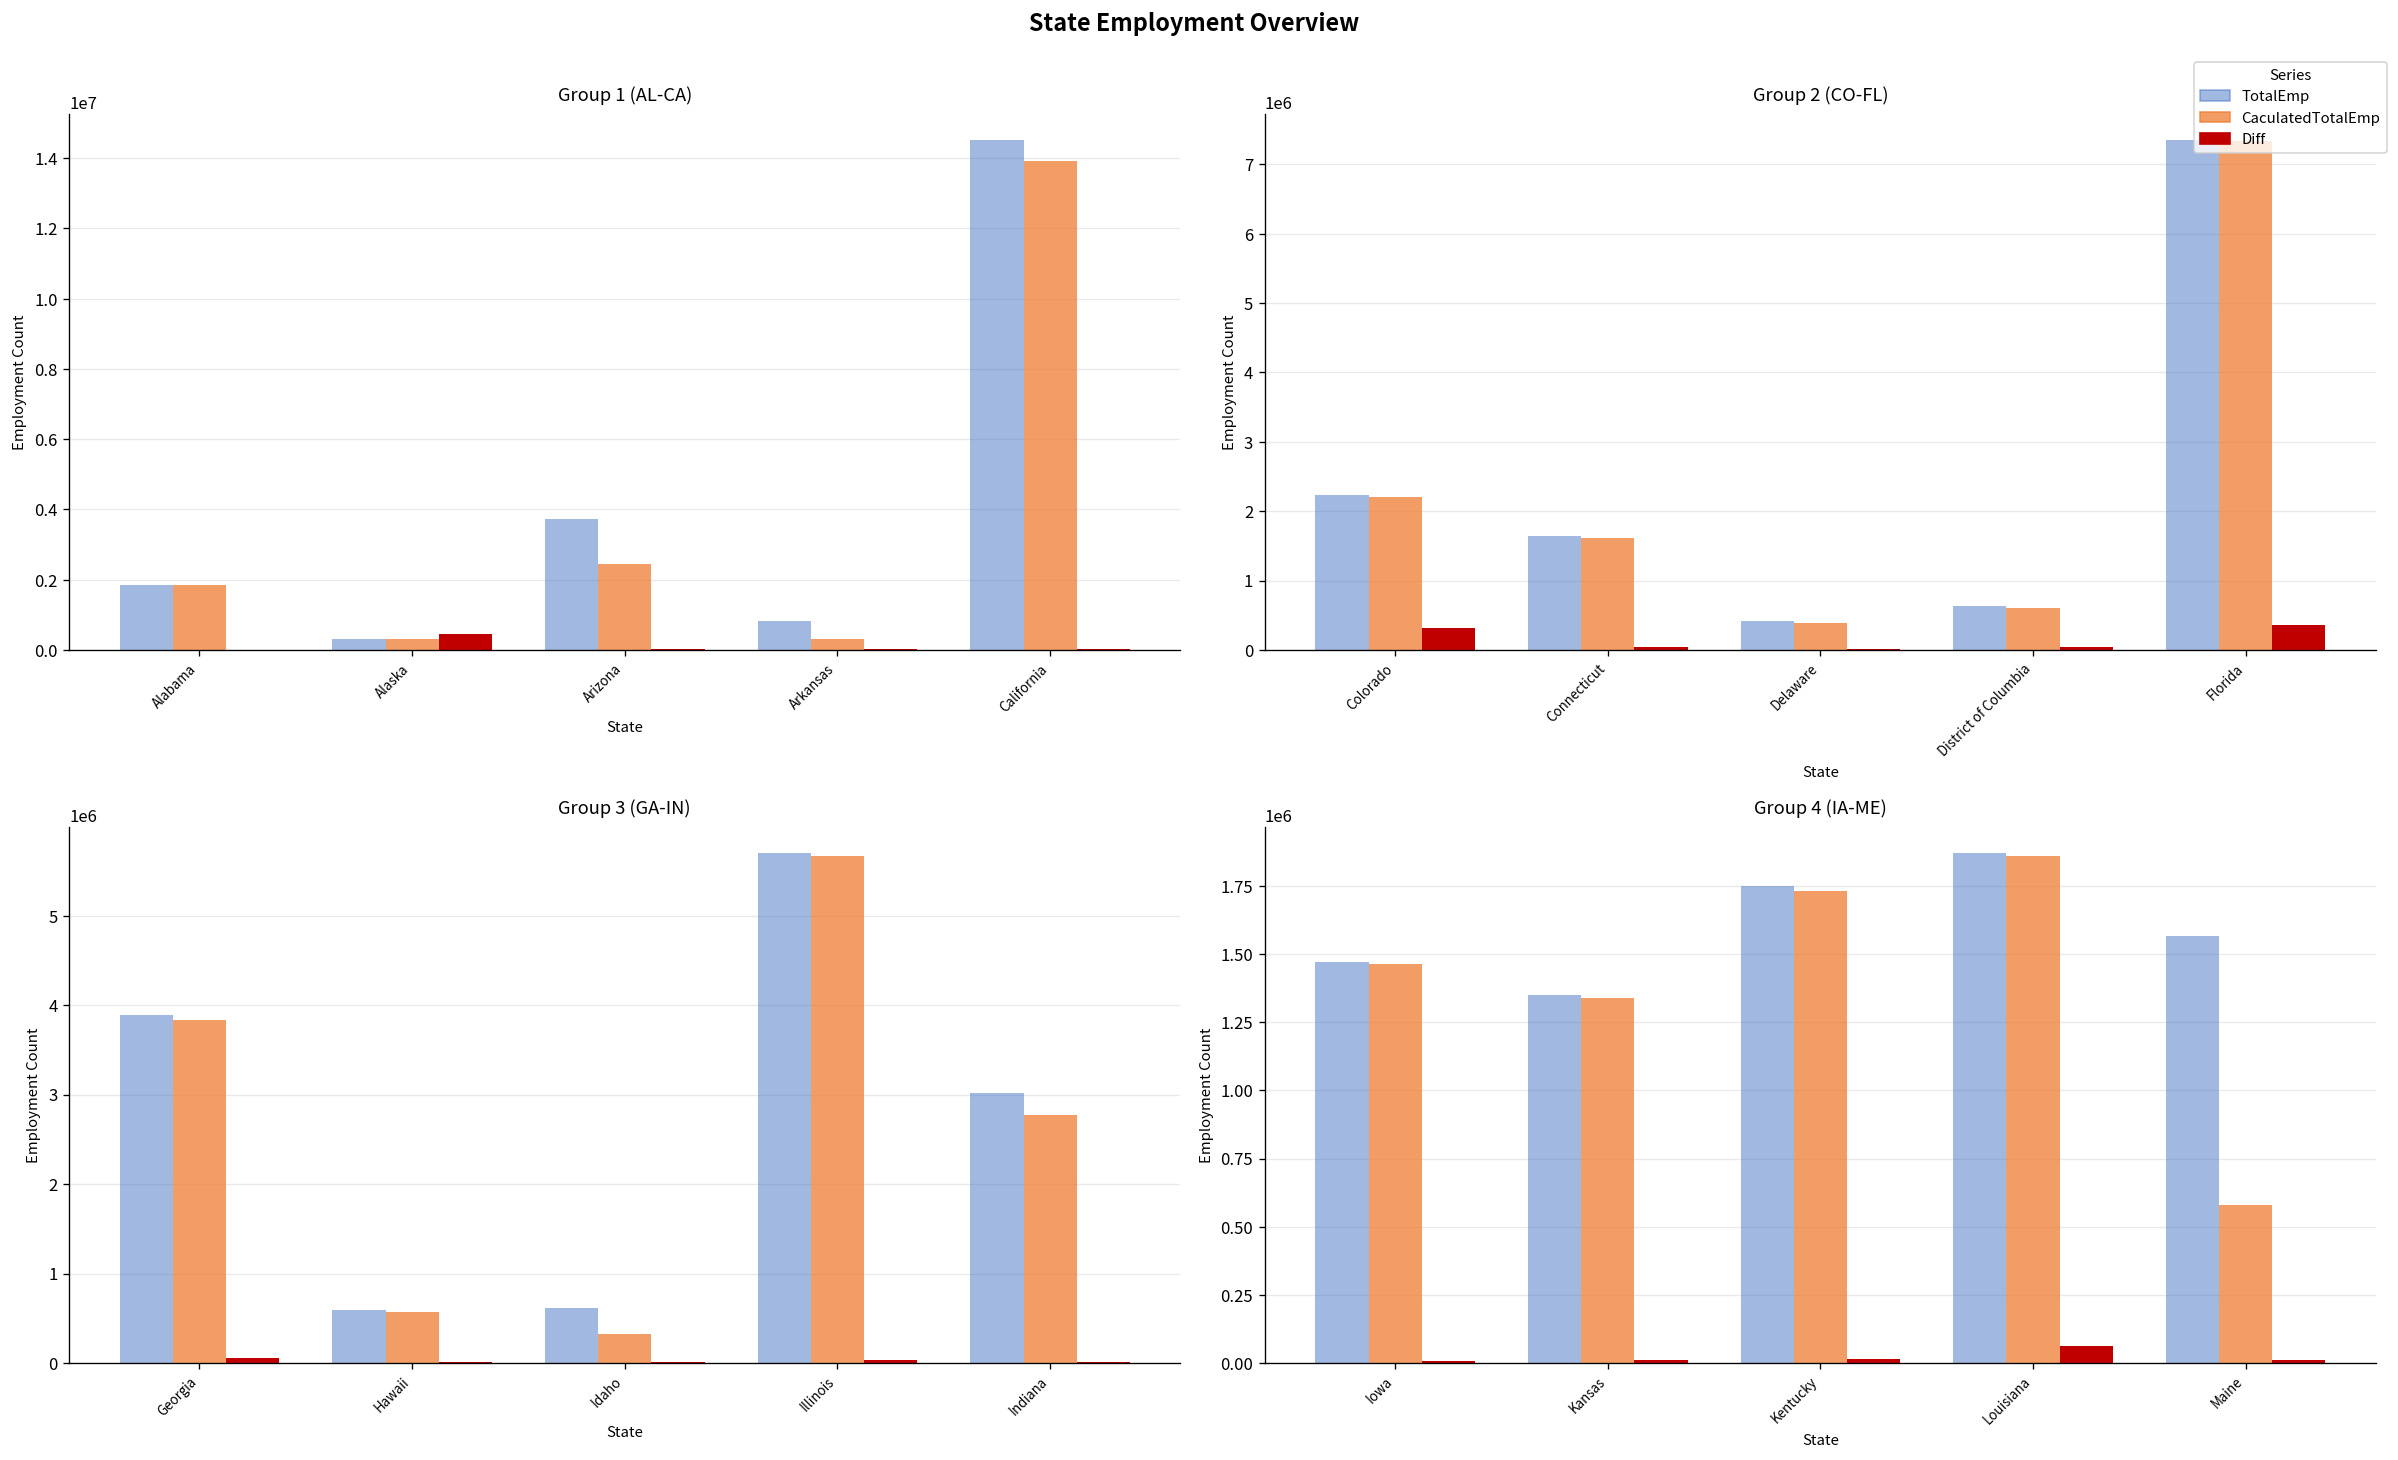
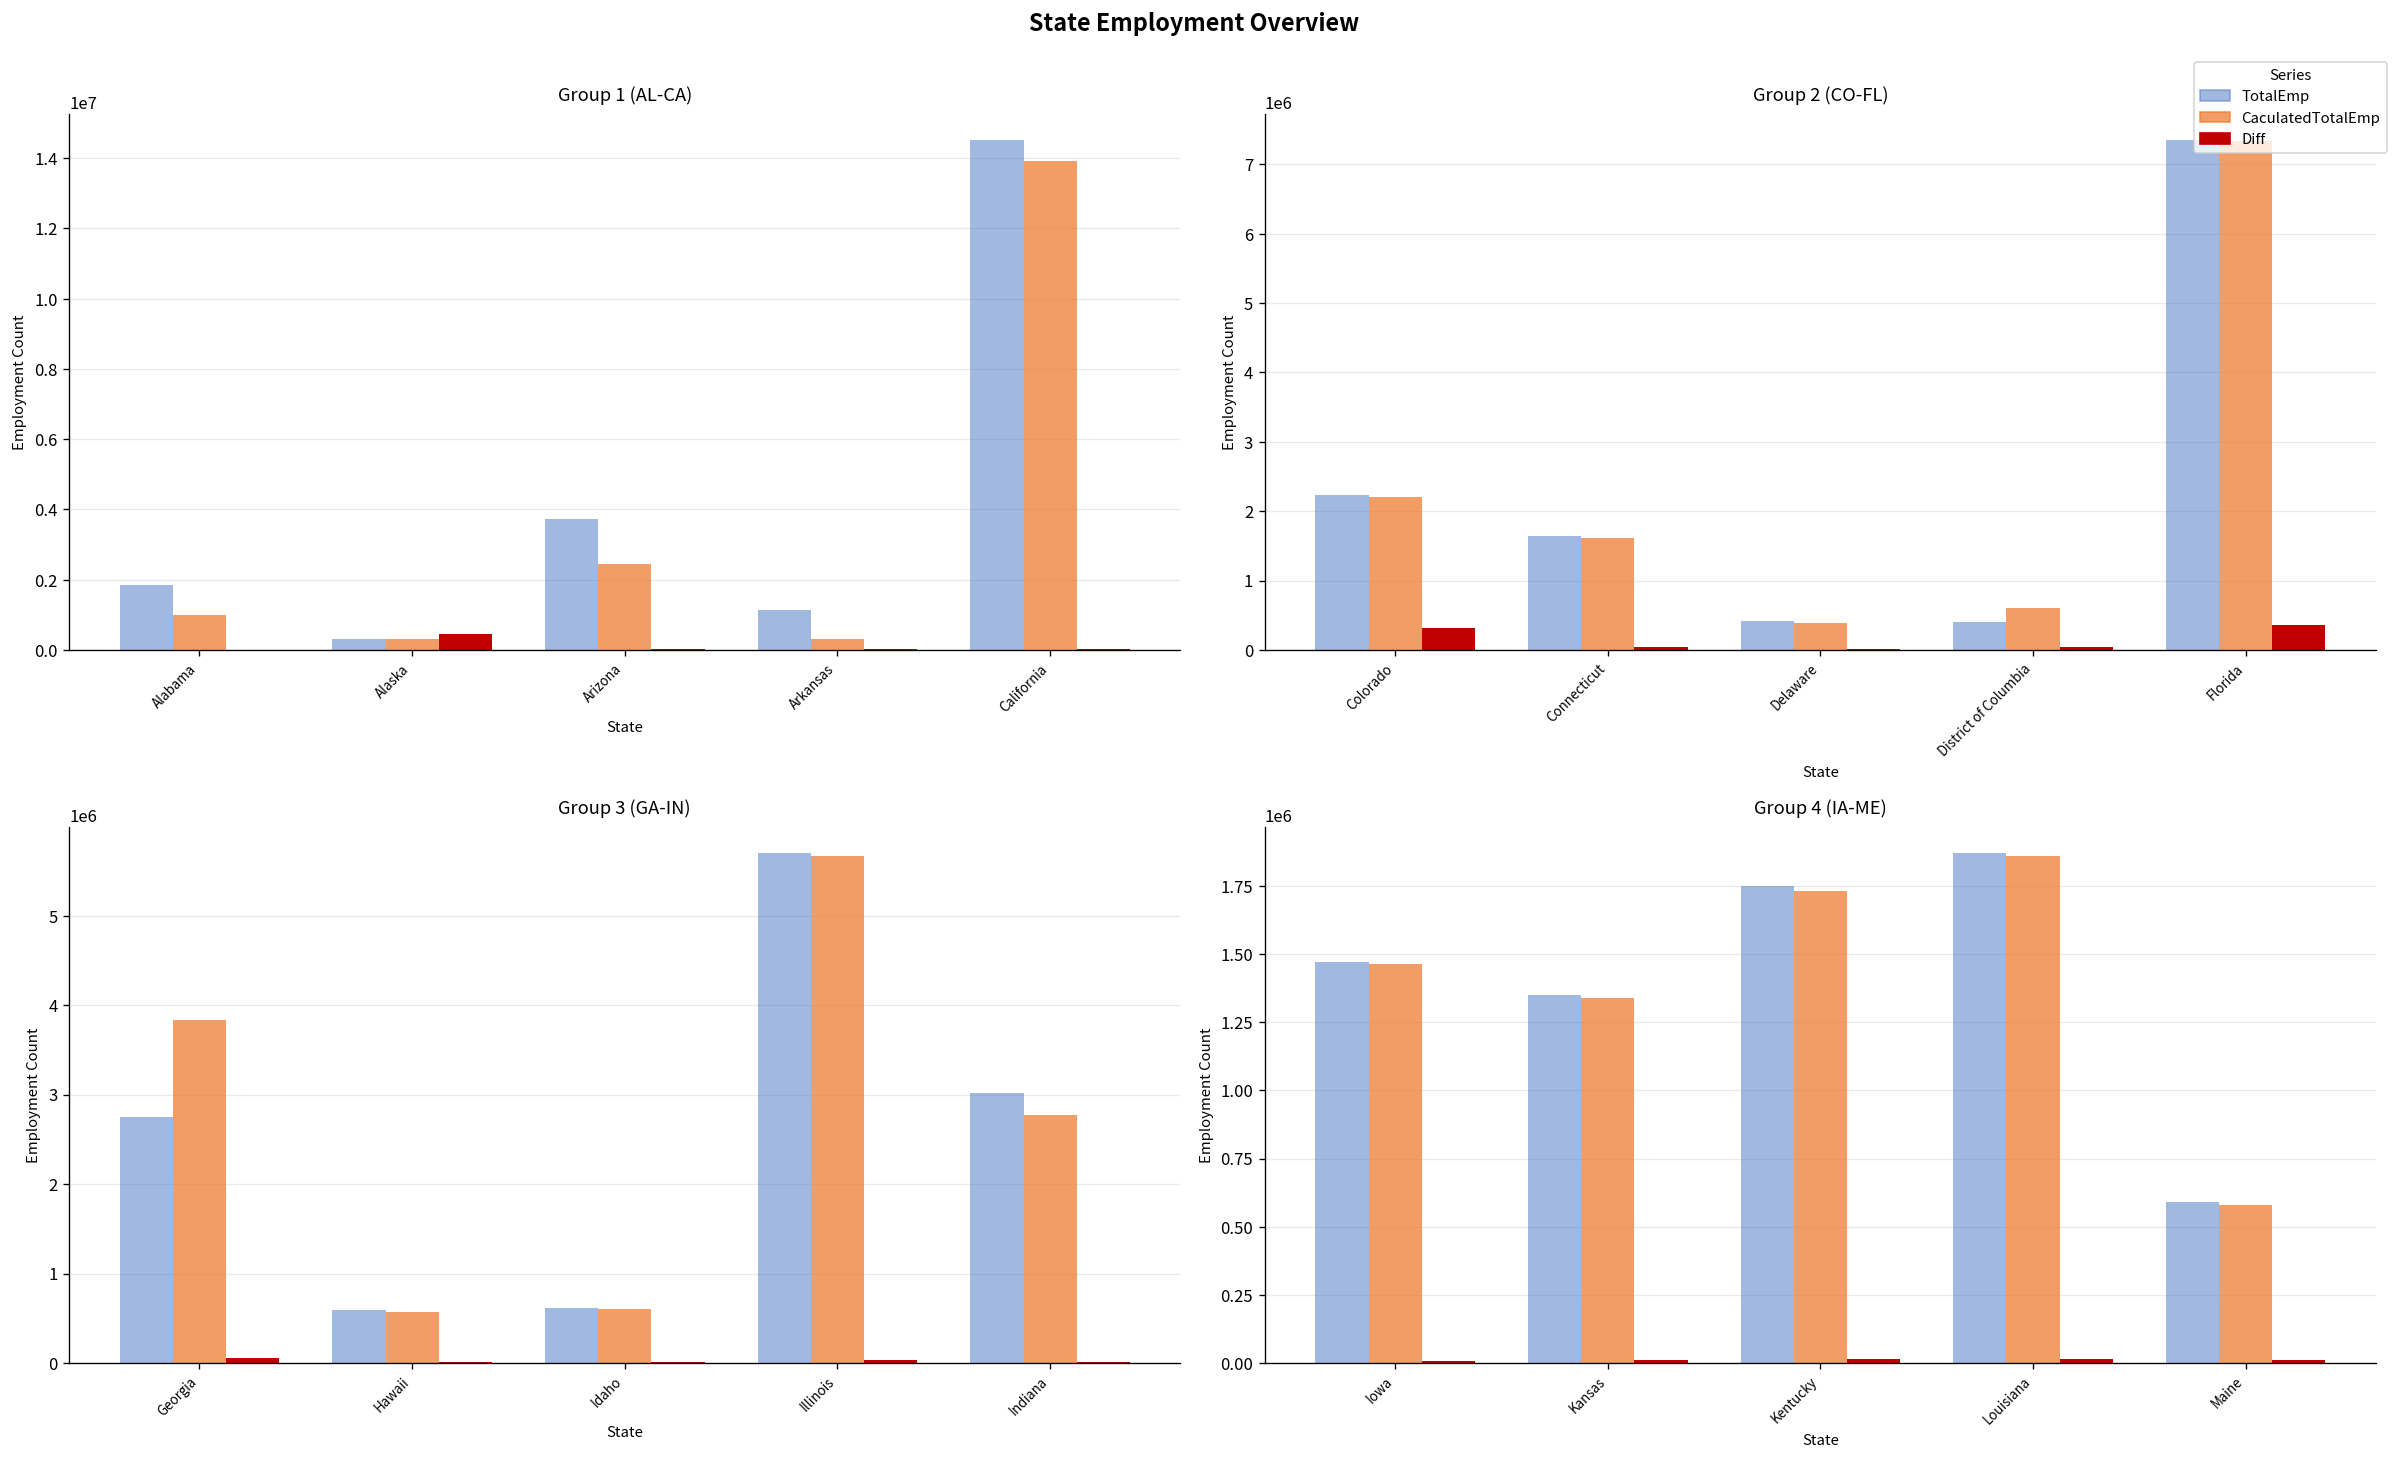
  {
    "Group 1 (AL-CA)": {
      "TotalEmp": {
        "Alabama": 1900000,
        "Alaska": 300000,
        "Arizona": 3700000,
-       "Arkansas": 800000,
+       "Arkansas": 1100000,
        "California": 14500000
      },
      "CaculatedTotalEmp": {
-       "Alabama": 1900000,
+       "Alabama": 1000000,
        "Alaska": 300000,
        "Arizona": 2400000,
        "Arkansas": 300000,
        "California": 13900000
      },
      "Diff": {
        "Alaska": 500000
      }
    },
    "Group 2 (CO-FL)": {
      "TotalEmp": {
        "Colorado": 2200000,
        "Connecticut": 1600000,
        "Delaware": 400000,
-       "District of Columbia": 600000,
+       "District of Columbia": 400000,
        "Florida": 7400000
      },
      "CaculatedTotalEmp": {
        "Colorado": 2200000,
        "Connecticut": 1600000,
        "Delaware": 400000,
        "District of Columbia": 600000
      },
      "Diff": {
        "Colorado": 300000,
        "Florida": 400000
      }
    },
    "Group 3 (GA-IN)": {
      "TotalEmp": {
-       "Georgia": 3900000,
+       "Georgia": 2700000,
        "Hawaii": 600000,
        "Idaho": 600000,
        "Illinois": 5700000,
        "Indiana": 3000000
      },
      "CaculatedTotalEmp": {
        "Georgia": 3800000,
        "Hawaii": 600000,
-       "Idaho": 300000,
+       "Idaho": 600000,
        "Illinois": 5700000,
        "Indiana": 2800000
      },
      "Diff": {
        "Georgia": 100000
      }
    },
    "Group 4 (IA-ME)": {
      "TotalEmp": {
        "Iowa": 1470000,
        "Kansas": 1350000,
        "Kentucky": 1750000,
        "Louisiana": 1870000,
-       "Maine": 1560000
+       "Maine": 590000
      },
      "CaculatedTotalEmp": {
        "Iowa": 1460000,
        "Kansas": 1340000,
        "Kentucky": 1730000,
        "Louisiana": 1860000,
        "Maine": 580000
      },
      "Diff": {
        "Kansas": 10000,
        "Kentucky": 20000,
-       "Louisiana": 60000
+       "Louisiana": 10000
      }
    }
  }
